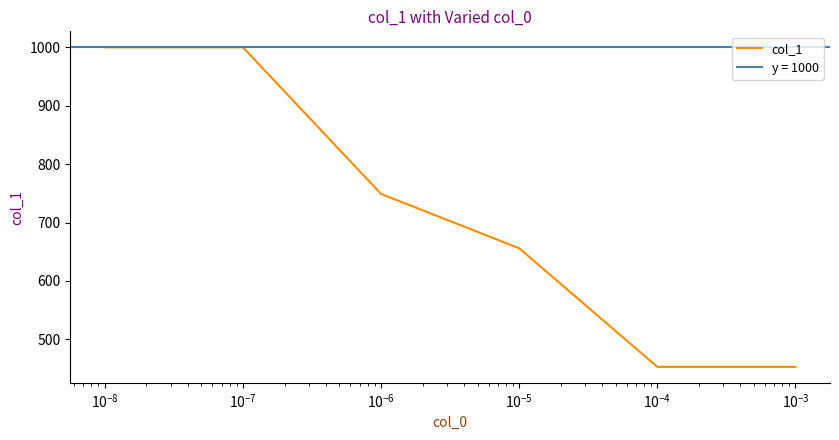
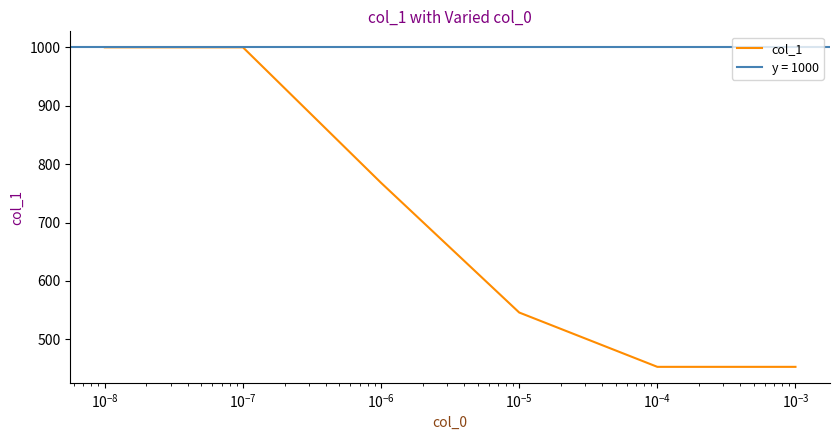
  {
    "10^-8": 1000,
    "10^-7": 1000,
-   "10^-6": 750,
-   "10^-5": 660,
+   "10^-6": 770,
+   "10^-5": 550,
    "10^-4": 450,
    "10^-3": 450
  }
